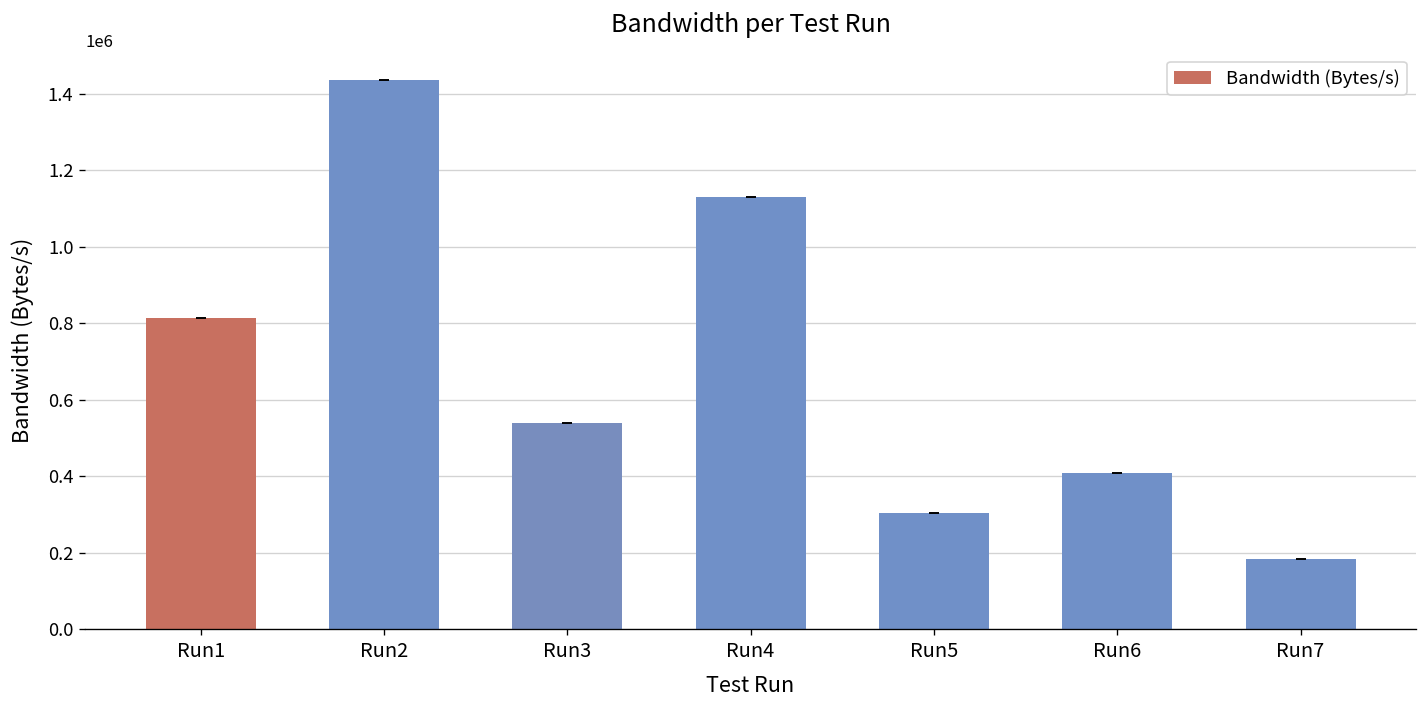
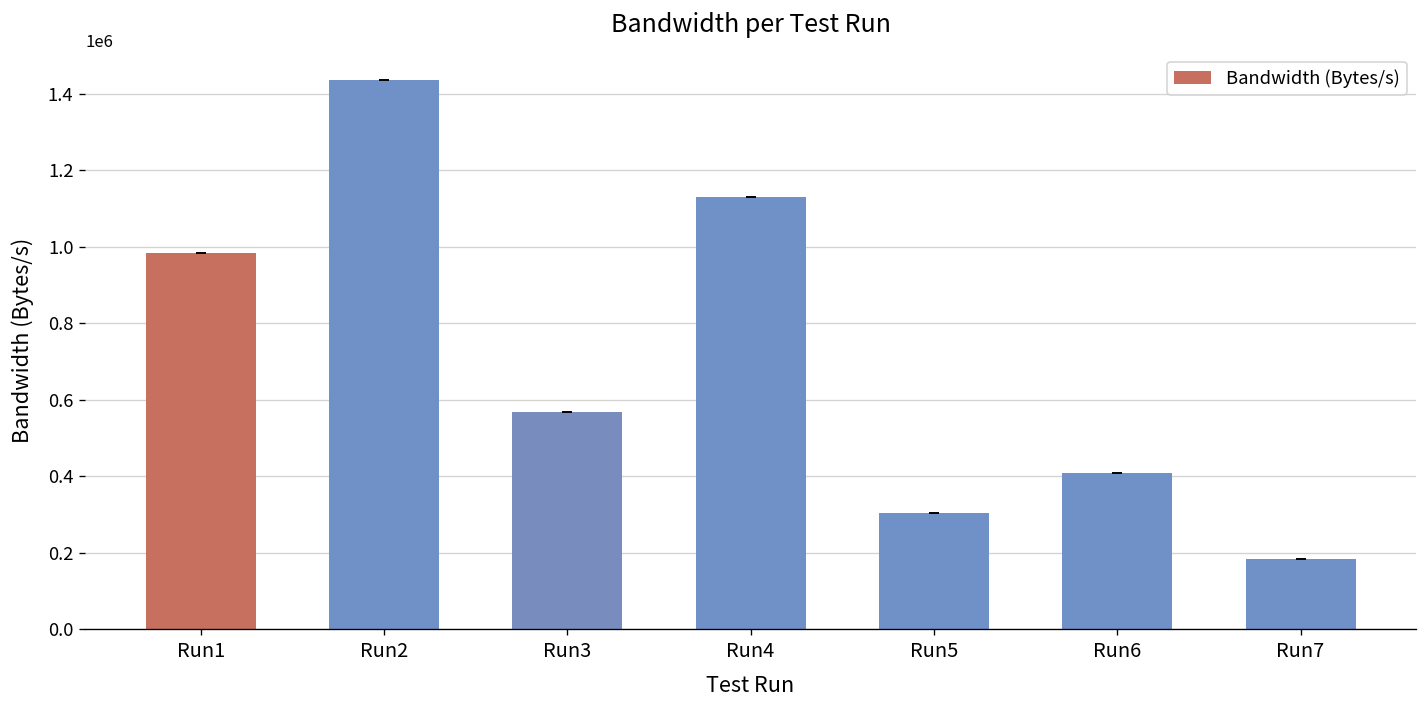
  {
    "Bandwidth (Bytes/s)": {
-     "Run1": 810000,
+     "Run1": 980000,
      "Run2": 1440000,
-     "Run3": 540000,
+     "Run3": 570000,
      "Run4": 1130000,
      "Run5": 300000,
      "Run6": 410000,
      "Run7": 180000
    }
  }
